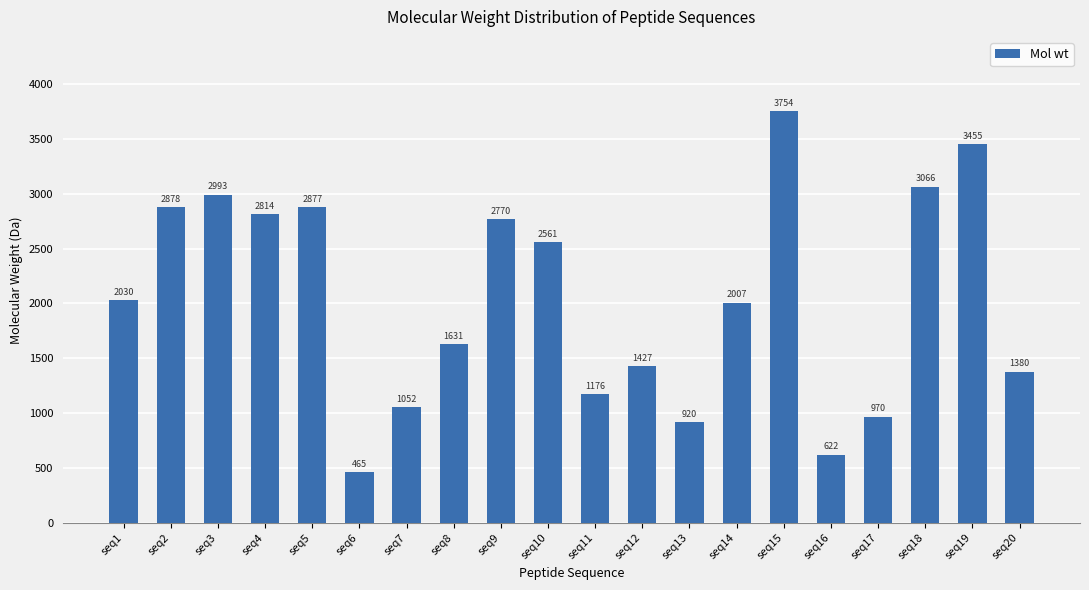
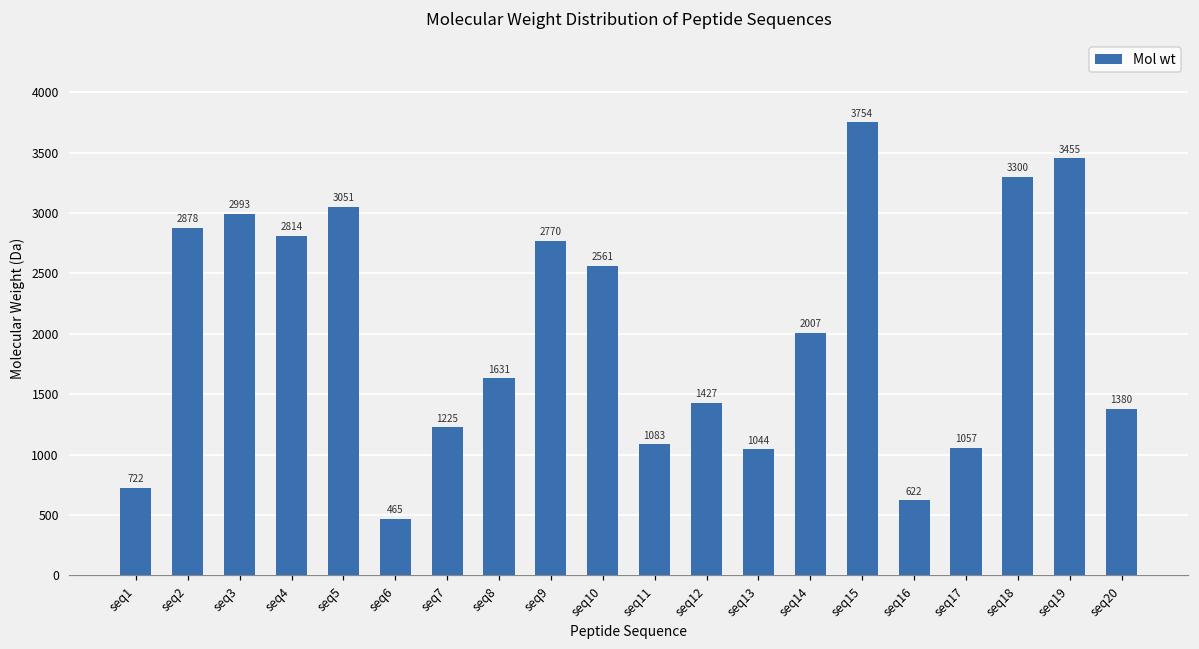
  {
-   "seq1": 2030,
+   "seq1": 722,
    "seq2": 2878,
    "seq3": 2993,
    "seq4": 2814,
-   "seq5": 2877,
+   "seq5": 3051,
    "seq6": 465,
-   "seq7": 1052,
+   "seq7": 1225,
    "seq8": 1631,
    "seq9": 2770,
    "seq10": 2561,
-   "seq11": 1176,
+   "seq11": 1083,
    "seq12": 1427,
-   "seq13": 920,
+   "seq13": 1044,
    "seq14": 2007,
    "seq15": 3754,
    "seq16": 622,
-   "seq17": 970,
-   "seq18": 3066,
+   "seq17": 1057,
+   "seq18": 3300,
    "seq19": 3455,
    "seq20": 1380
  }
